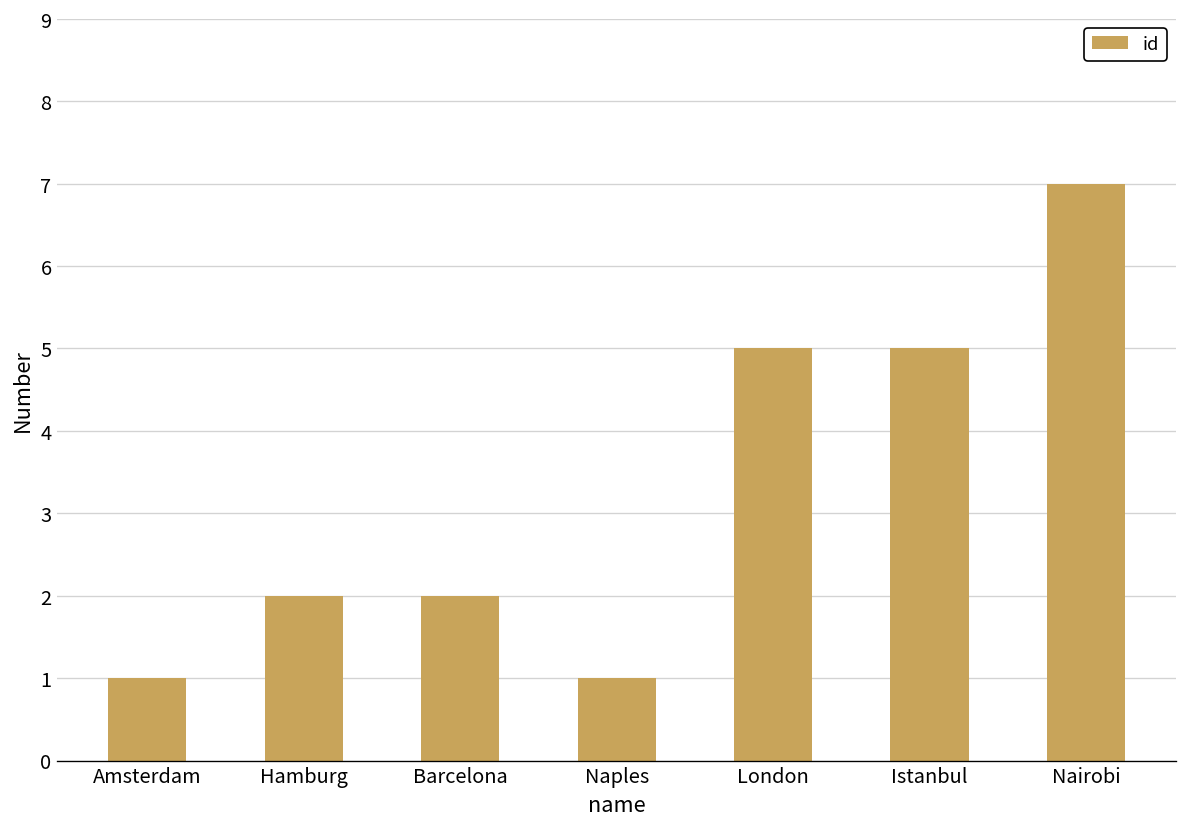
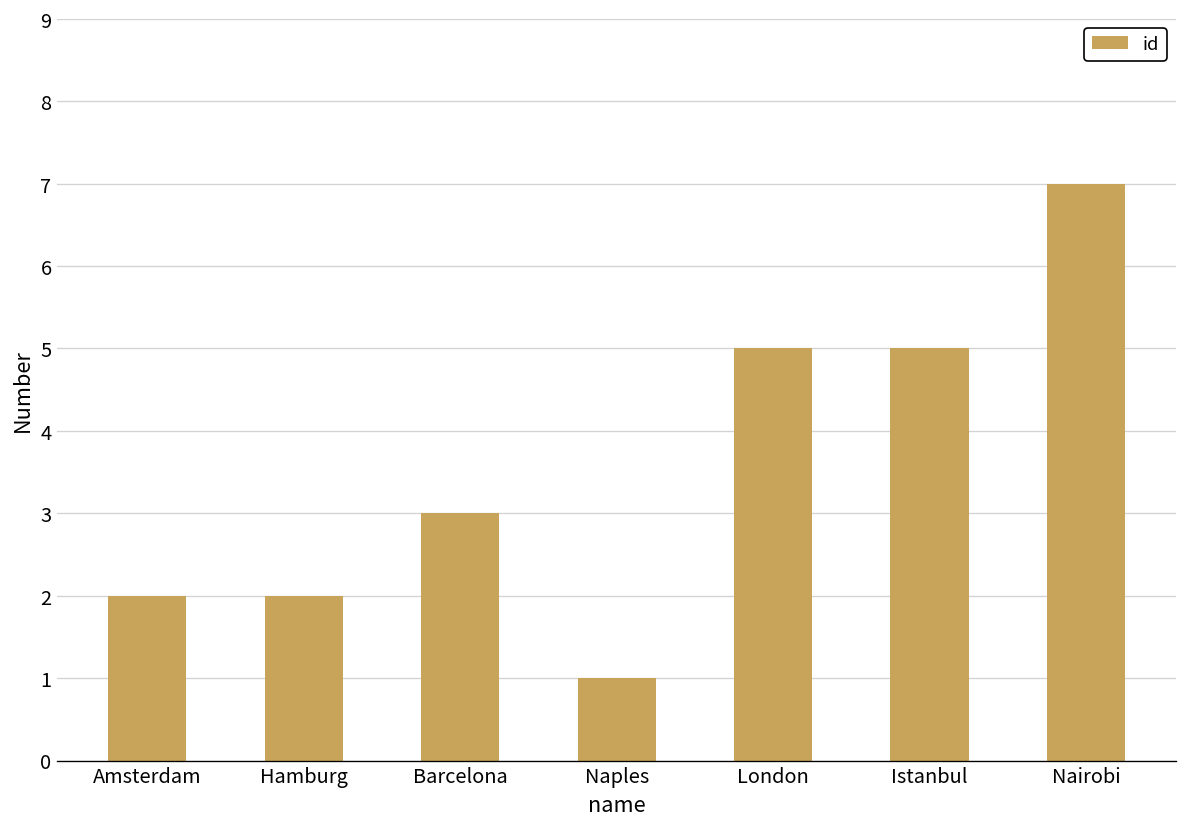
  {
-   "Amsterdam": 1,
+   "Amsterdam": 2,
    "Hamburg": 2,
-   "Barcelona": 2,
+   "Barcelona": 3,
    "Naples": 1,
    "London": 5,
    "Istanbul": 5,
    "Nairobi": 7
  }
